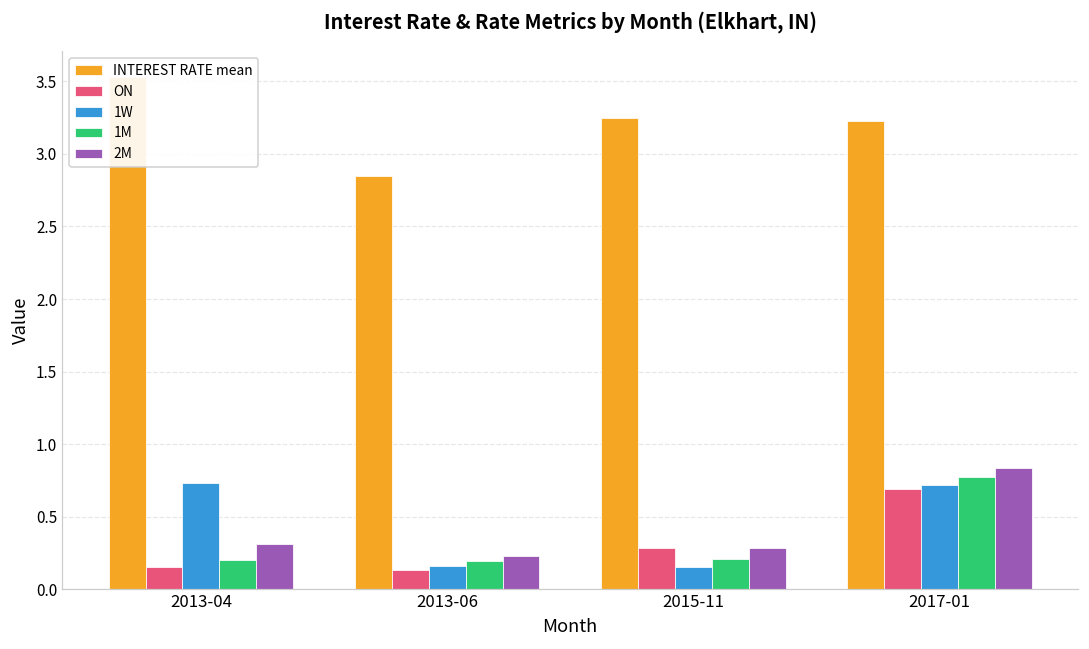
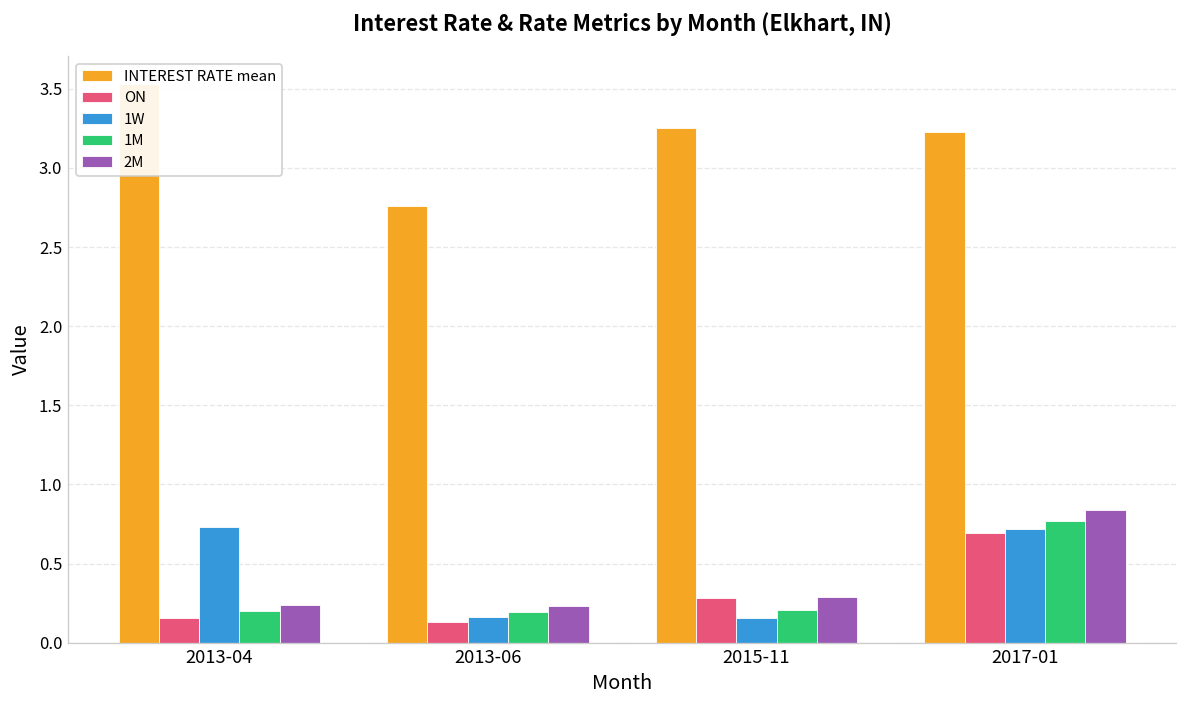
  {
    "INTEREST RATE mean": {
-     "2013-06": 2.85,
+     "2013-06": 2.76,
      "2015-11": 3.25,
      "2017-01": 3.23
    },
    "ON": {
      "2013-04": 0.15,
      "2013-06": 0.13,
      "2015-11": 0.28,
      "2017-01": 0.69
    },
    "1W": {
      "2013-04": 0.73,
      "2013-06": 0.16,
      "2015-11": 0.16,
      "2017-01": 0.72
    },
    "1M": {
      "2013-04": 0.20,
      "2013-06": 0.19,
      "2015-11": 0.21,
      "2017-01": 0.77
    },
    "2M": {
-     "2013-04": 0.31,
+     "2013-04": 0.24,
      "2013-06": 0.23,
      "2015-11": 0.29,
      "2017-01": 0.84
    }
  }
